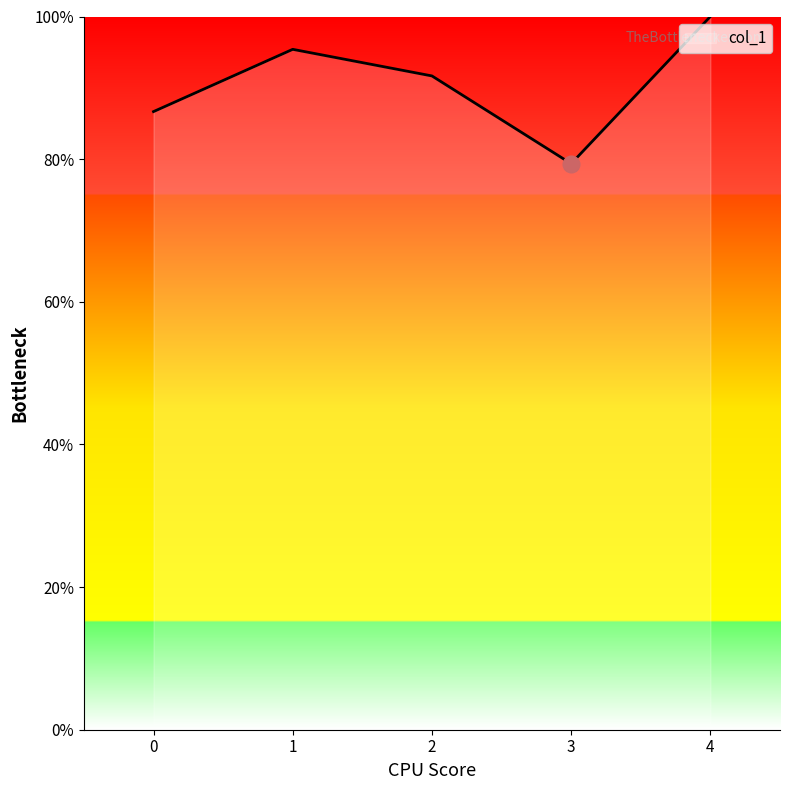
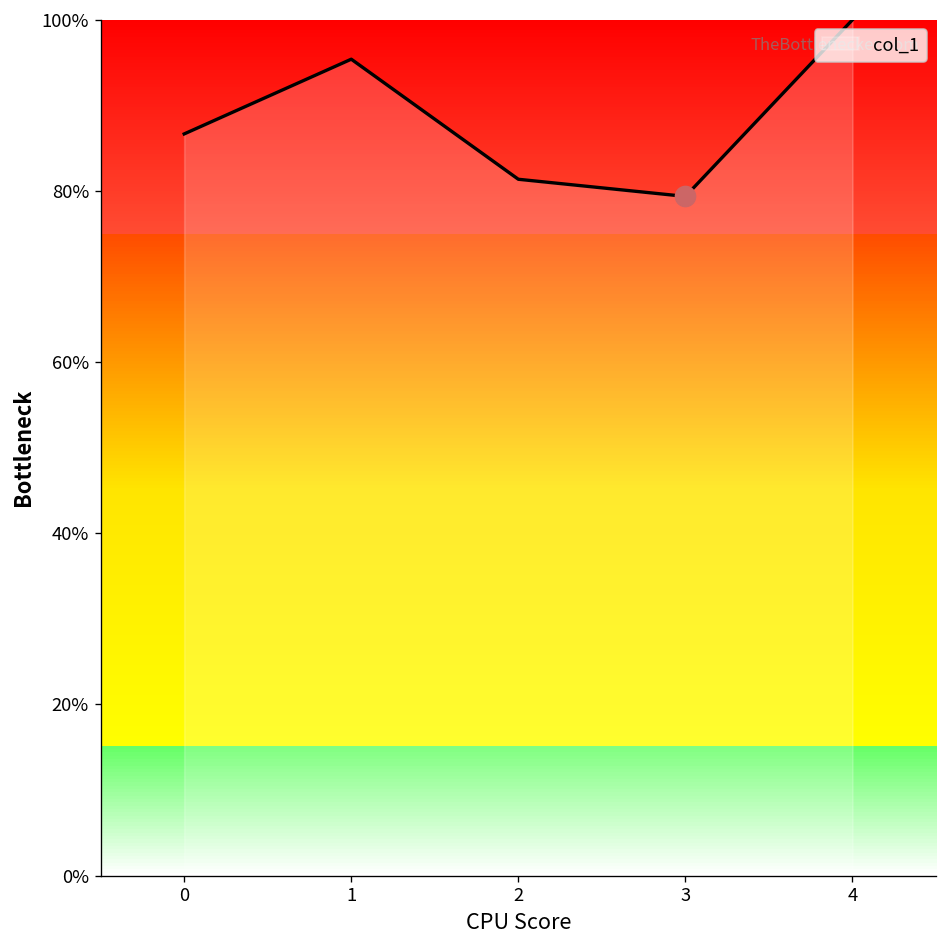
  {
    "col_1": {
      "0": "87%",
      "1": "95%",
-     "2": "92%",
+     "2": "81%",
      "4": "100%"
    }
  }
